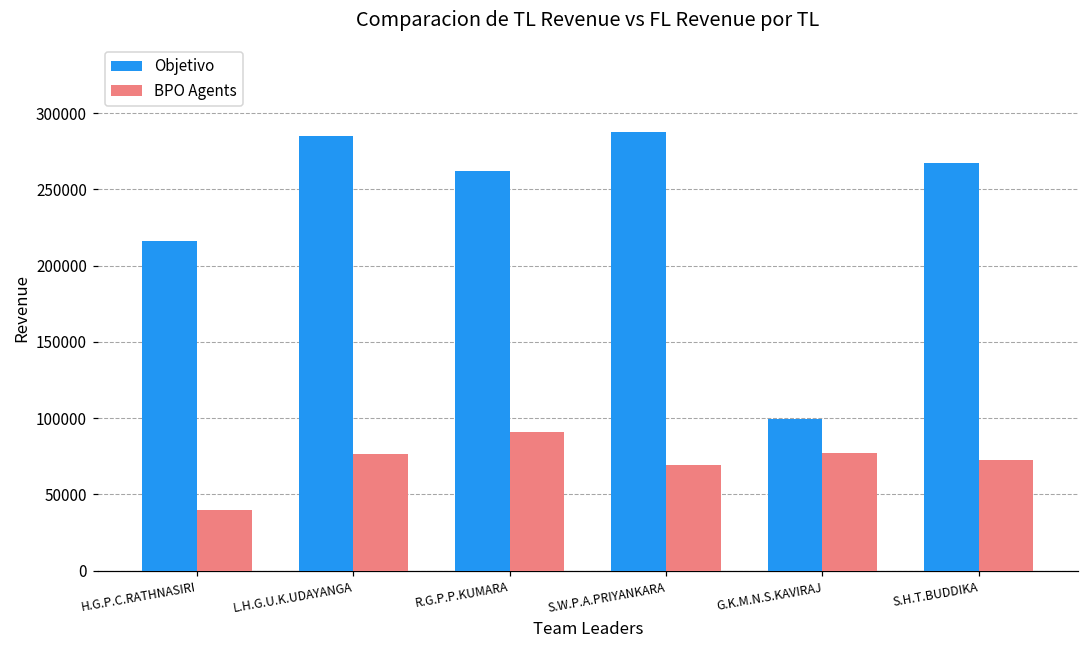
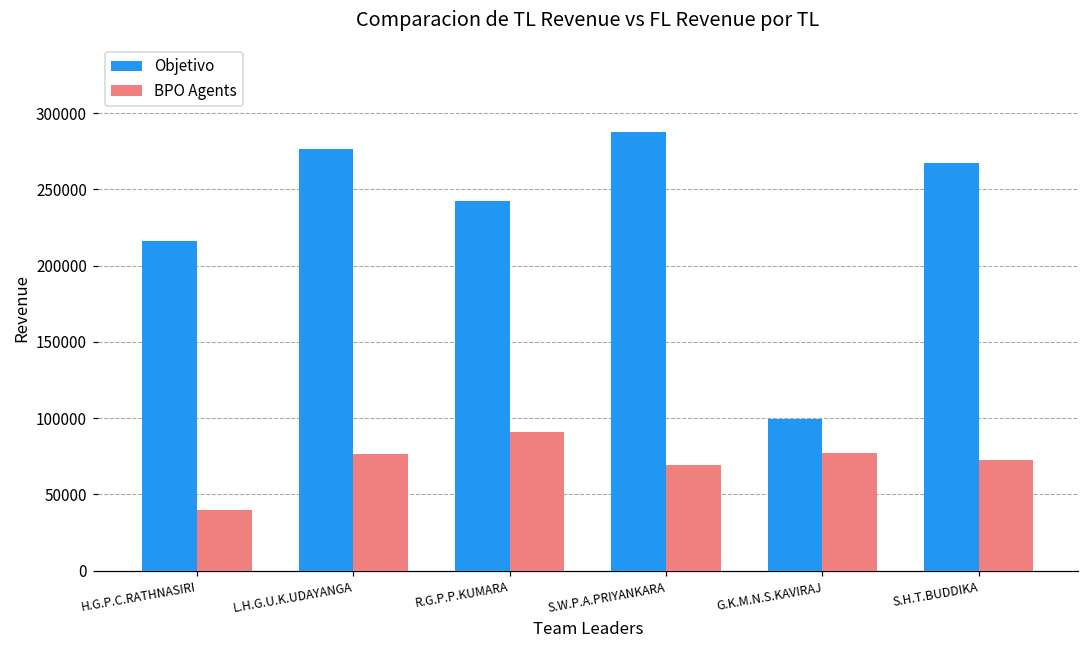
  {
    "Objetivo": {
      "H.G.P.C.RATHNASIRI": 216000,
-     "L.H.G.U.K.UDAYANGA": 285000,
-     "R.G.P.P.KUMARA": 262000,
+     "L.H.G.U.K.UDAYANGA": 276000,
+     "R.G.P.P.KUMARA": 242000,
      "S.W.P.A.PRIYANKARA": 287000,
      "G.K.M.N.S.KAVIRAJ": 99000,
      "S.H.T.BUDDIKA": 267000
    },
    "BPO Agents": {
      "H.G.P.C.RATHNASIRI": 40000,
      "L.H.G.U.K.UDAYANGA": 76000,
      "R.G.P.P.KUMARA": 91000,
      "S.W.P.A.PRIYANKARA": 69000,
      "G.K.M.N.S.KAVIRAJ": 77000,
      "S.H.T.BUDDIKA": 73000
    }
  }
